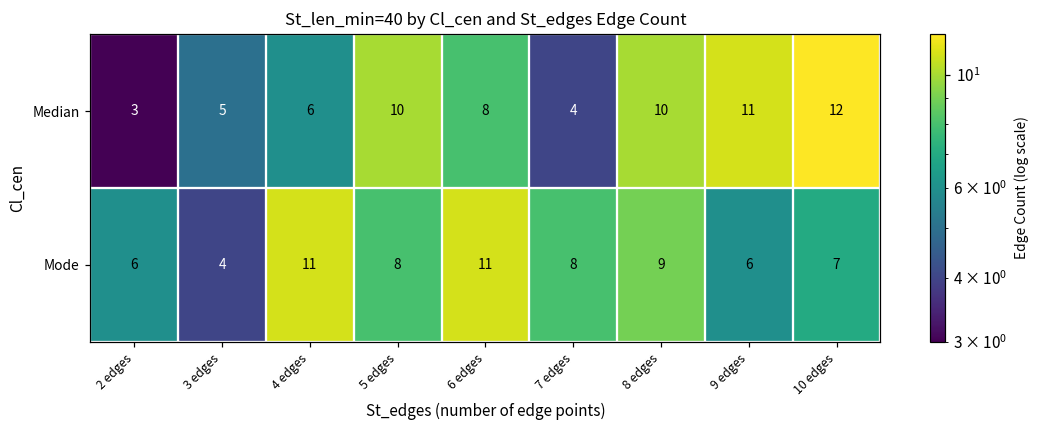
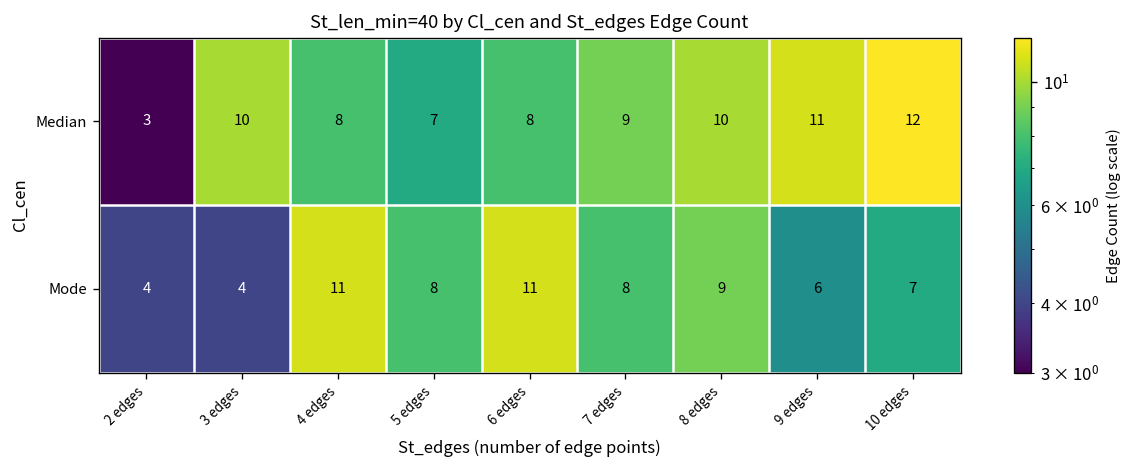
  {
    "Median": {
      "2 edges": 3,
-     "3 edges": 5,
-     "4 edges": 6,
-     "5 edges": 10,
+     "3 edges": 10,
+     "4 edges": 8,
+     "5 edges": 7,
      "6 edges": 8,
-     "7 edges": 4,
+     "7 edges": 9,
      "8 edges": 10,
      "9 edges": 11,
      "10 edges": 12
    },
    "Mode": {
-     "2 edges": 6,
+     "2 edges": 4,
      "3 edges": 4,
      "4 edges": 11,
      "5 edges": 8,
      "6 edges": 11,
      "7 edges": 8,
      "8 edges": 9,
      "9 edges": 6,
      "10 edges": 7
    }
  }
